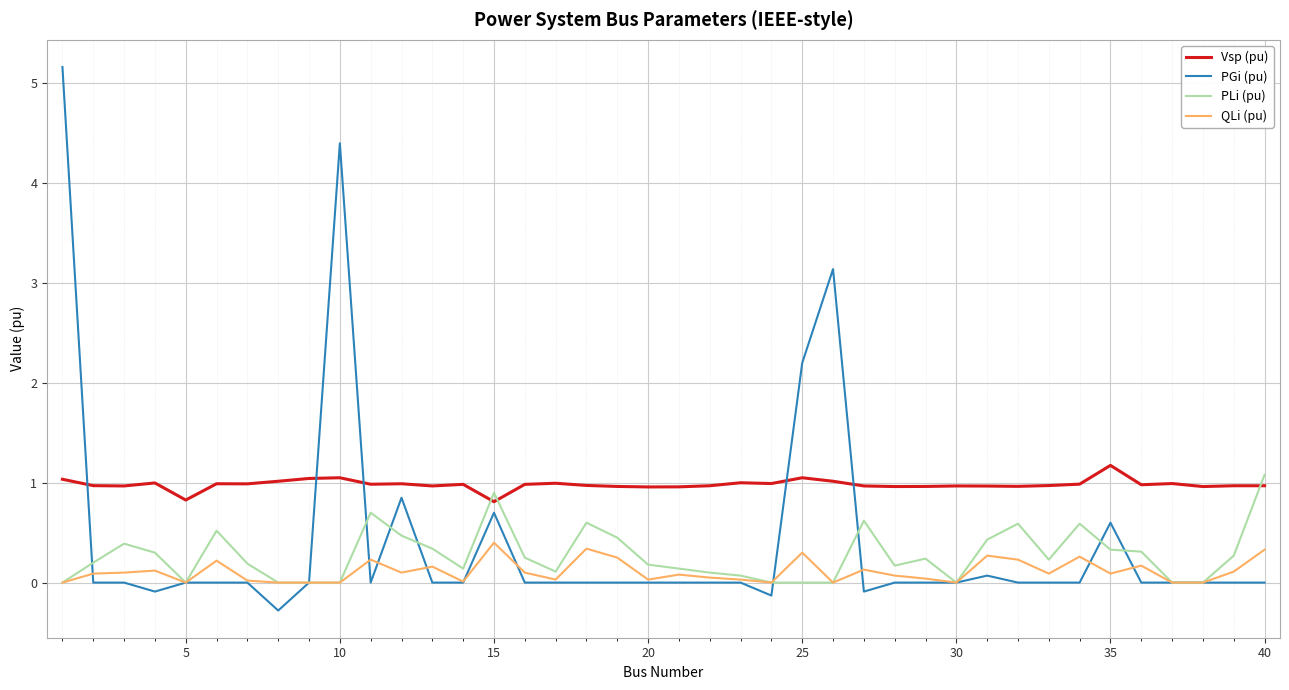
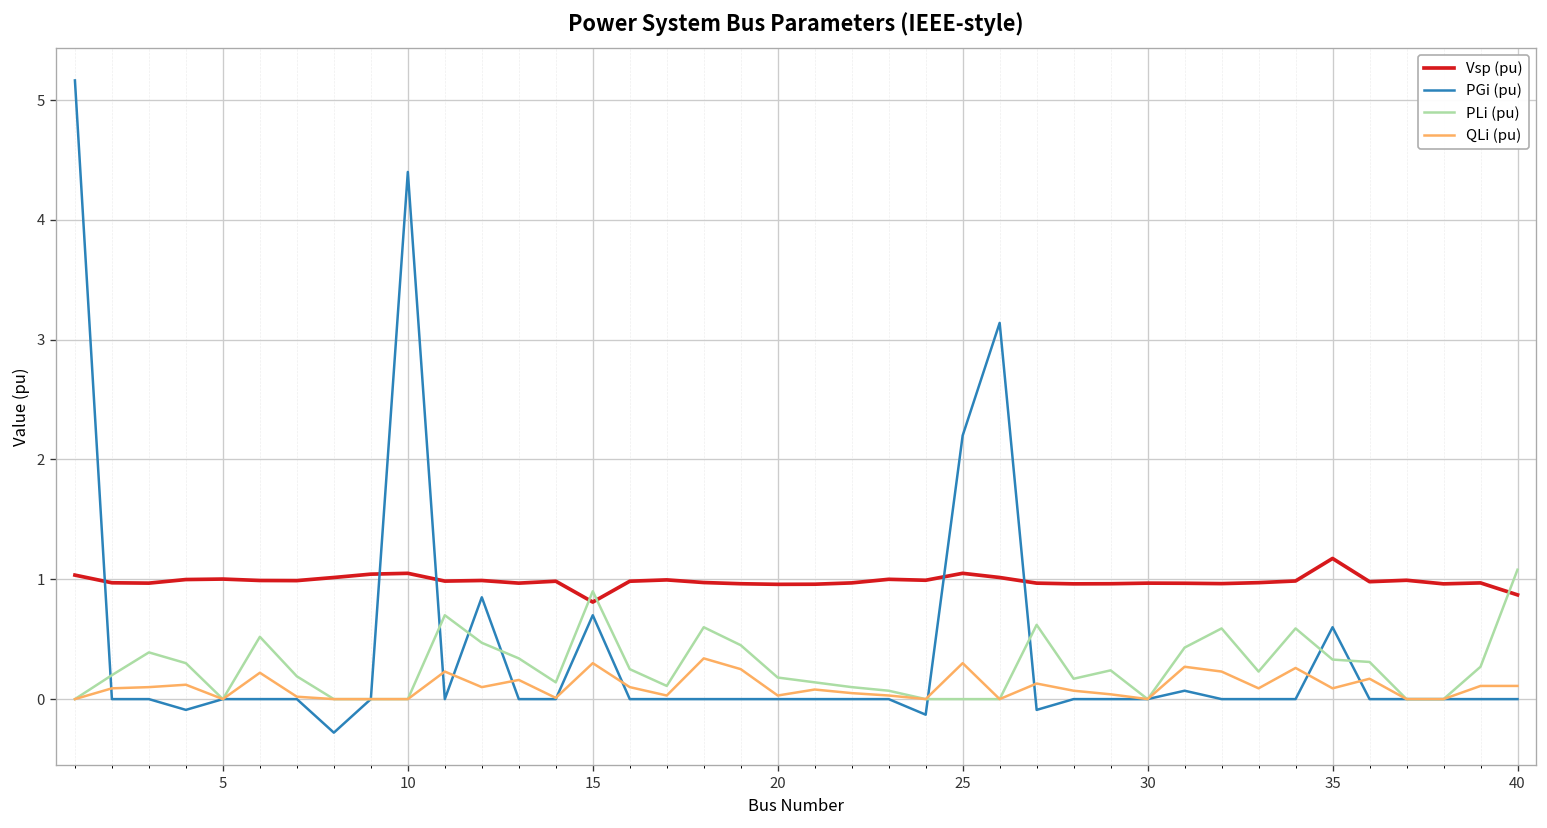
  {
    "Vsp (pu)": {
-     "5": 0.8,
+     "5": 1.0,
      "10": 1.1,
      "15": 0.8,
      "20": 1.0,
      "25": 1.1,
      "30": 1.0,
      "35": 1.2,
-     "40": 1.0
+     "40": 0.9
    },
    "PGi (pu)": {
      "10": 4.4,
      "15": 0.7,
      "20": 0.0,
      "25": 2.2,
      "35": 0.6,
      "40": 0.0
    },
    "PLi (pu)": {
      "15": 0.9,
      "20": 0.2,
      "25": 0.0,
      "35": 0.3,
      "40": 1.1
    },
    "QLi (pu)": {
-     "15": 0.4,
+     "15": 0.3,
      "20": 0.0,
      "25": 0.3,
      "35": 0.1,
-     "40": 0.3
+     "40": 0.1
    }
  }
